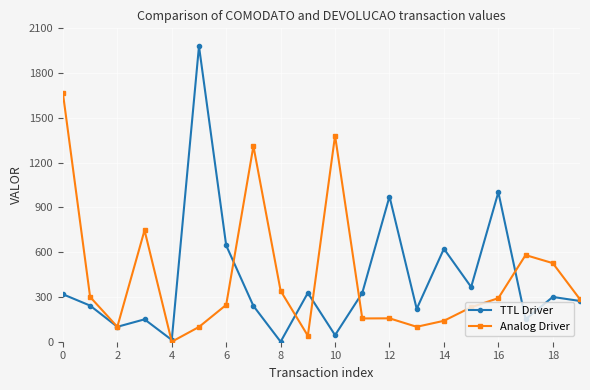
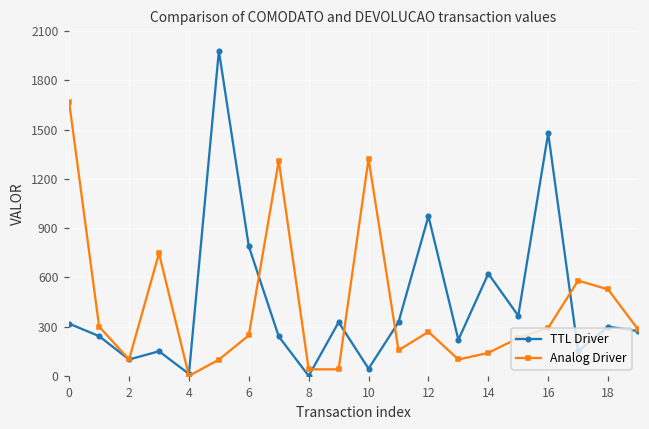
  {
    "TTL Driver": {
      "0": 320,
-     "6": 650,
+     "6": 790,
      "8": 0,
      "10": 40,
      "12": 970,
      "14": 620,
-     "16": 1000,
+     "16": 1480,
      "18": 300
    },
    "Analog Driver": {
      "0": 1670,
      "6": 250,
-     "8": 340,
-     "10": 1380,
-     "12": 160,
+     "8": 40,
+     "10": 1320,
+     "12": 270,
      "14": 140,
      "16": 290,
      "18": 530
    }
  }
